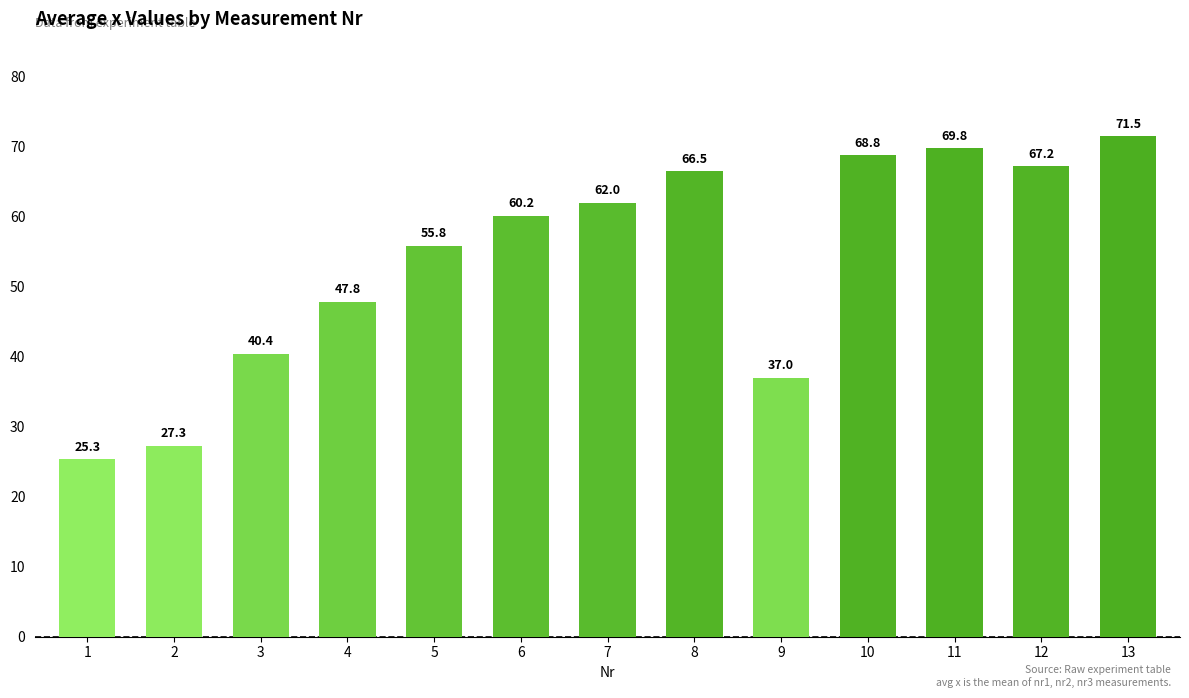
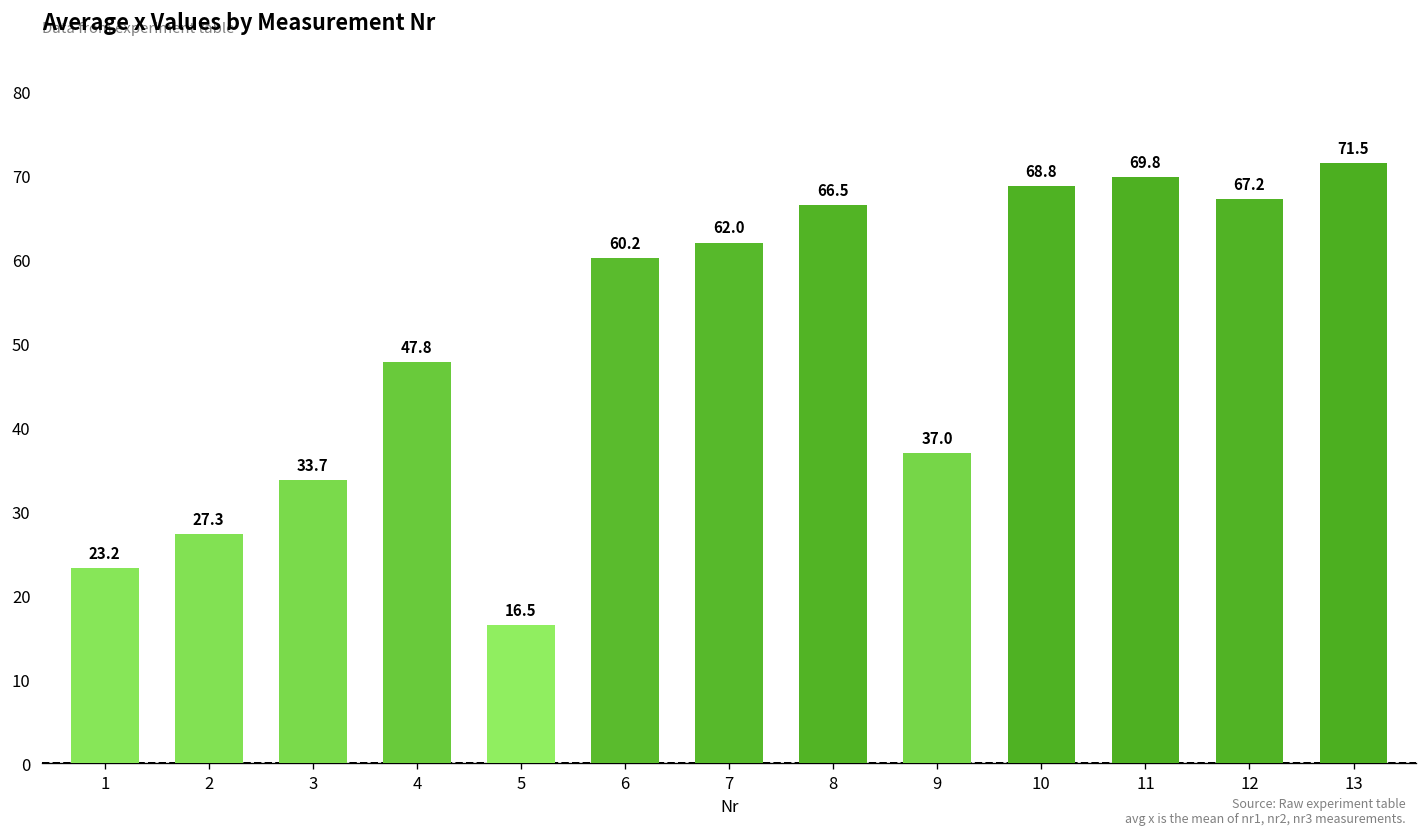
  {
-   "1": 25.3,
+   "1": 23.2,
    "2": 27.3,
-   "3": 40.4,
+   "3": 33.7,
    "4": 47.8,
-   "5": 55.8,
+   "5": 16.5,
    "6": 60.2,
    "7": 62.0,
    "8": 66.5,
    "9": 37.0,
    "10": 68.8,
    "11": 69.8,
    "12": 67.2,
    "13": 71.5
  }
